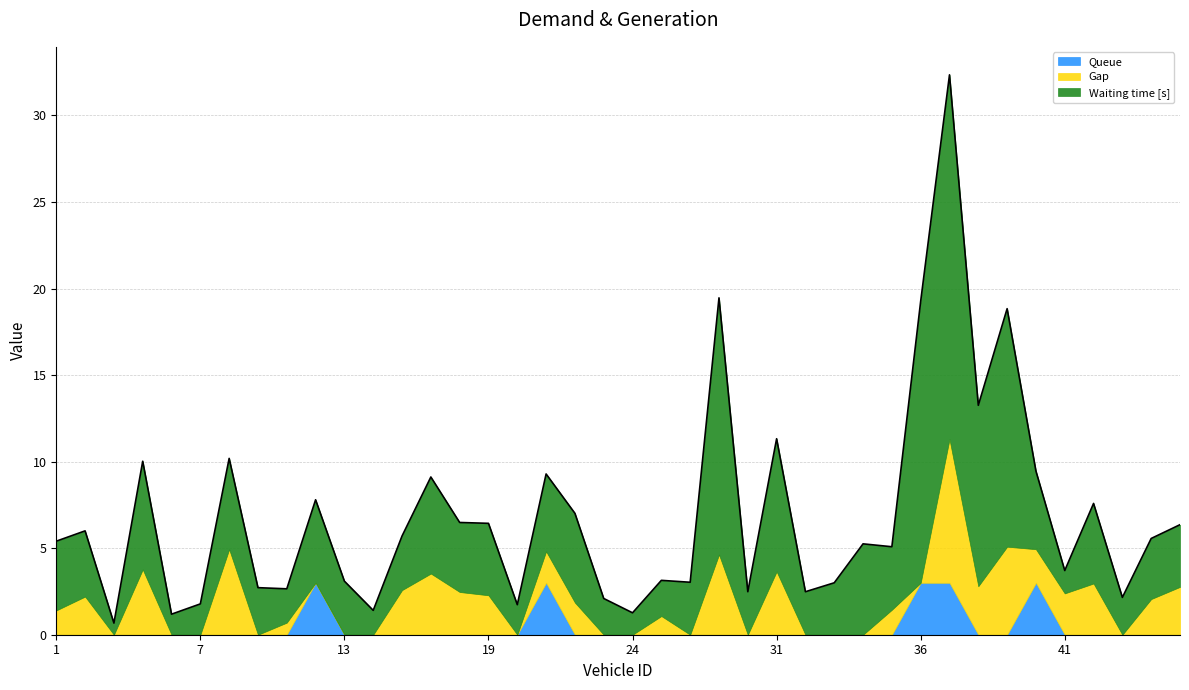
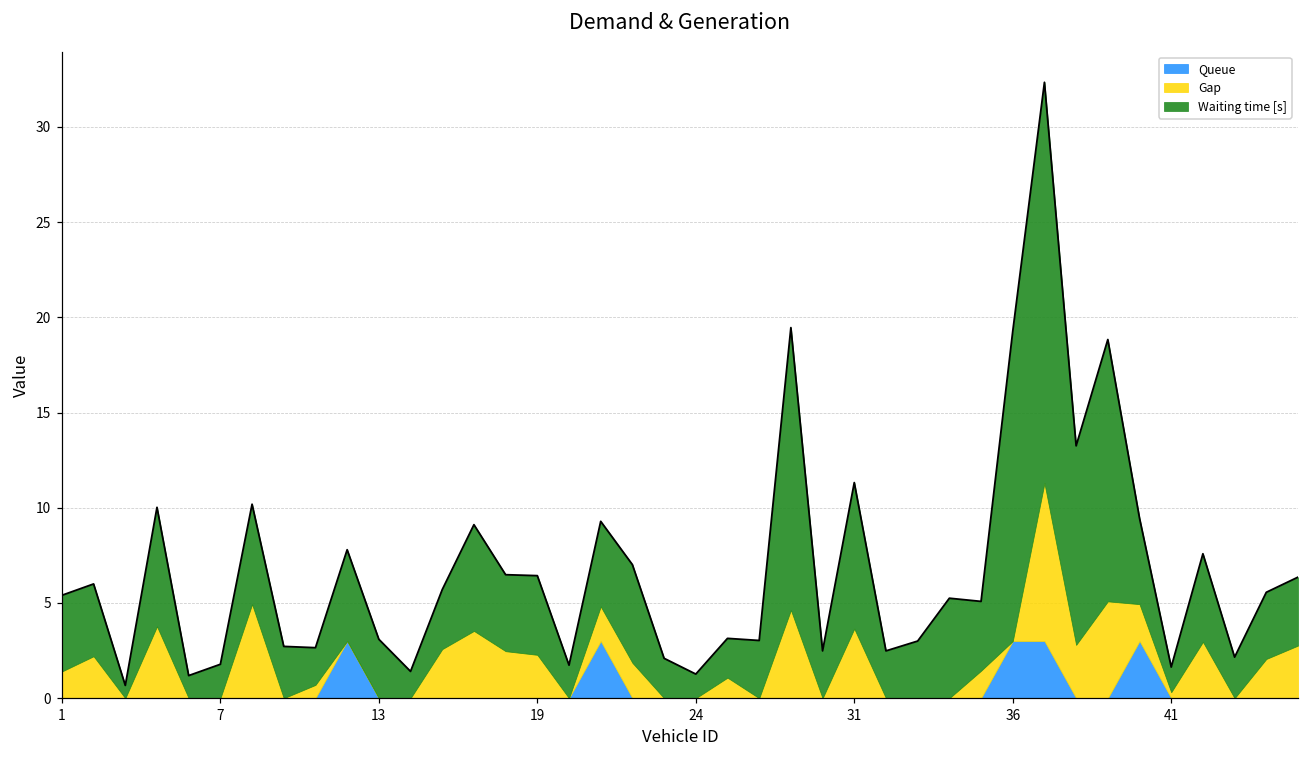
  {
    "Queue": {
      "41": 0.0
    },
    "Gap": {
-     "41": 2.4
+     "41": 0.3
    },
    "Waiting time [s]": {
      "41": 1.3
    }
  }
